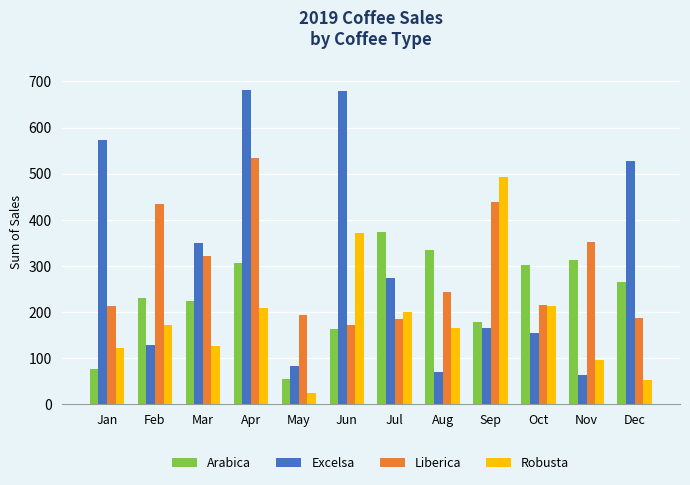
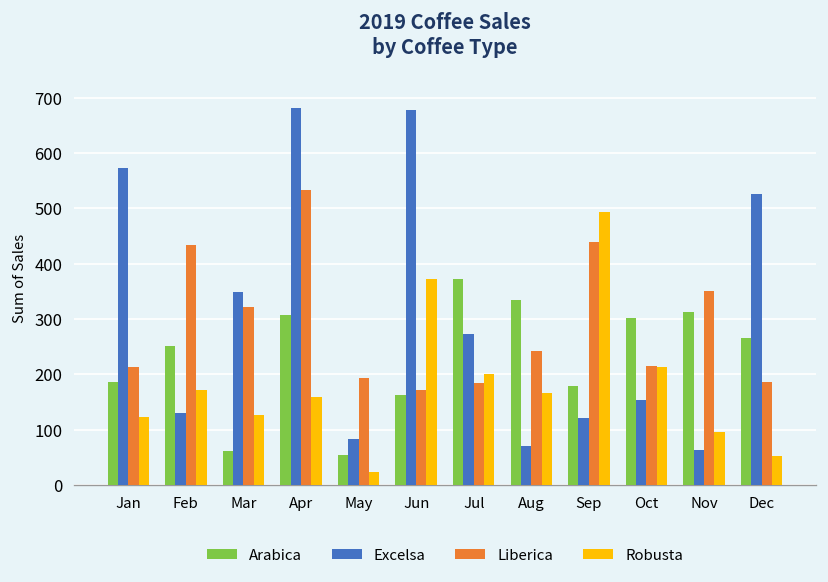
  {
    "Arabica": {
-     "Jan": 80,
-     "Feb": 230,
-     "Mar": 220,
+     "Jan": 190,
+     "Feb": 250,
+     "Mar": 60,
      "Apr": 310,
      "May": 50,
      "Jun": 160,
      "Jul": 370,
      "Aug": 330,
      "Sep": 180,
      "Oct": 300,
      "Nov": 310,
      "Dec": 270
    },
    "Excelsa": {
      "Jan": 570,
      "Feb": 130,
      "Mar": 350,
      "Apr": 680,
      "May": 80,
      "Jun": 680,
      "Jul": 270,
      "Aug": 70,
-     "Sep": 170,
+     "Sep": 120,
      "Oct": 150,
      "Nov": 60,
      "Dec": 530
    },
    "Liberica": {
      "Jan": 210,
      "Feb": 430,
      "Mar": 320,
      "Apr": 530,
      "May": 190,
      "Jun": 170,
      "Jul": 180,
      "Aug": 240,
      "Sep": 440,
      "Oct": 220,
      "Nov": 350,
      "Dec": 190
    },
    "Robusta": {
      "Jan": 120,
      "Feb": 170,
      "Mar": 130,
-     "Apr": 210,
+     "Apr": 160,
      "May": 20,
      "Jun": 370,
      "Jul": 200,
      "Aug": 170,
      "Sep": 490,
      "Oct": 210,
      "Nov": 100,
      "Dec": 50
    }
  }
